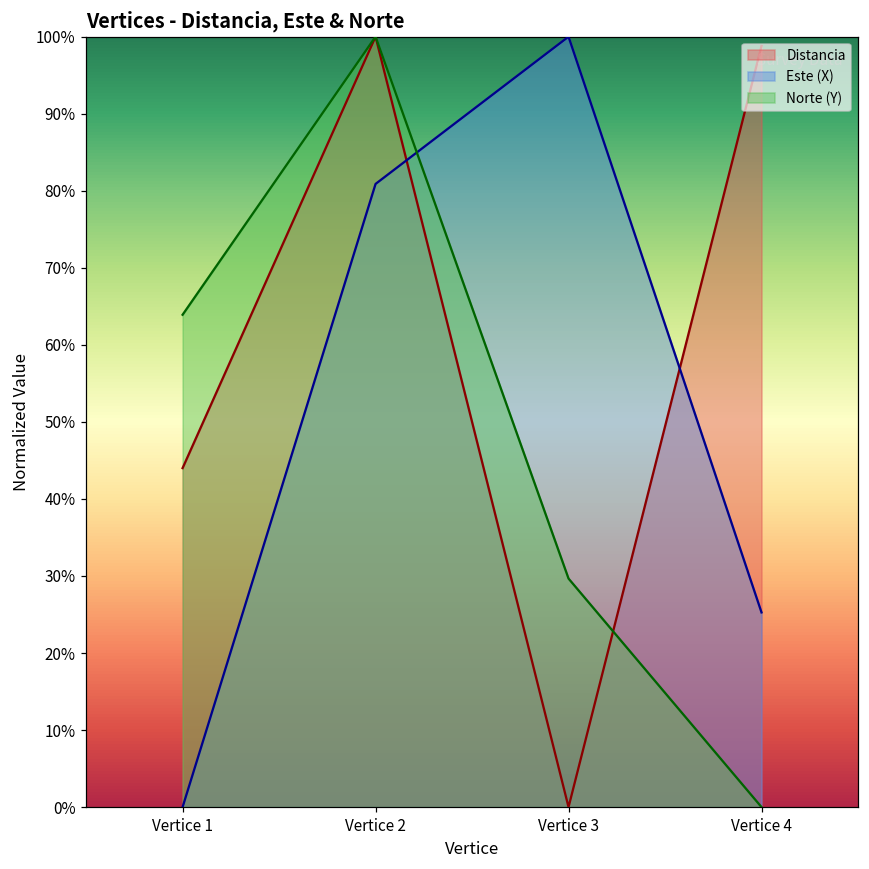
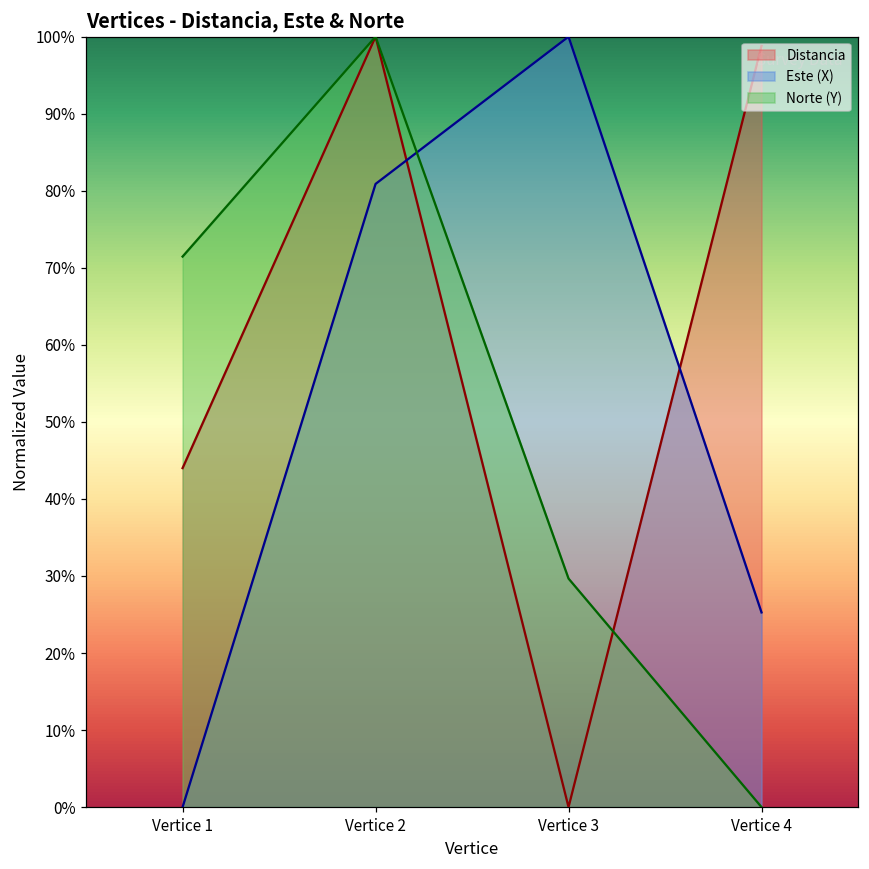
  {
    "Distancia": {
      "Vertice 1": "44%",
      "Vertice 3": "0%"
    },
    "Este (X)": {
      "Vertice 1": "0%",
      "Vertice 2": "81%",
      "Vertice 3": "100%",
      "Vertice 4": "25%"
    },
    "Norte (Y)": {
-     "Vertice 1": "64%",
+     "Vertice 1": "71%",
      "Vertice 3": "30%",
      "Vertice 4": "0%"
    }
  }
